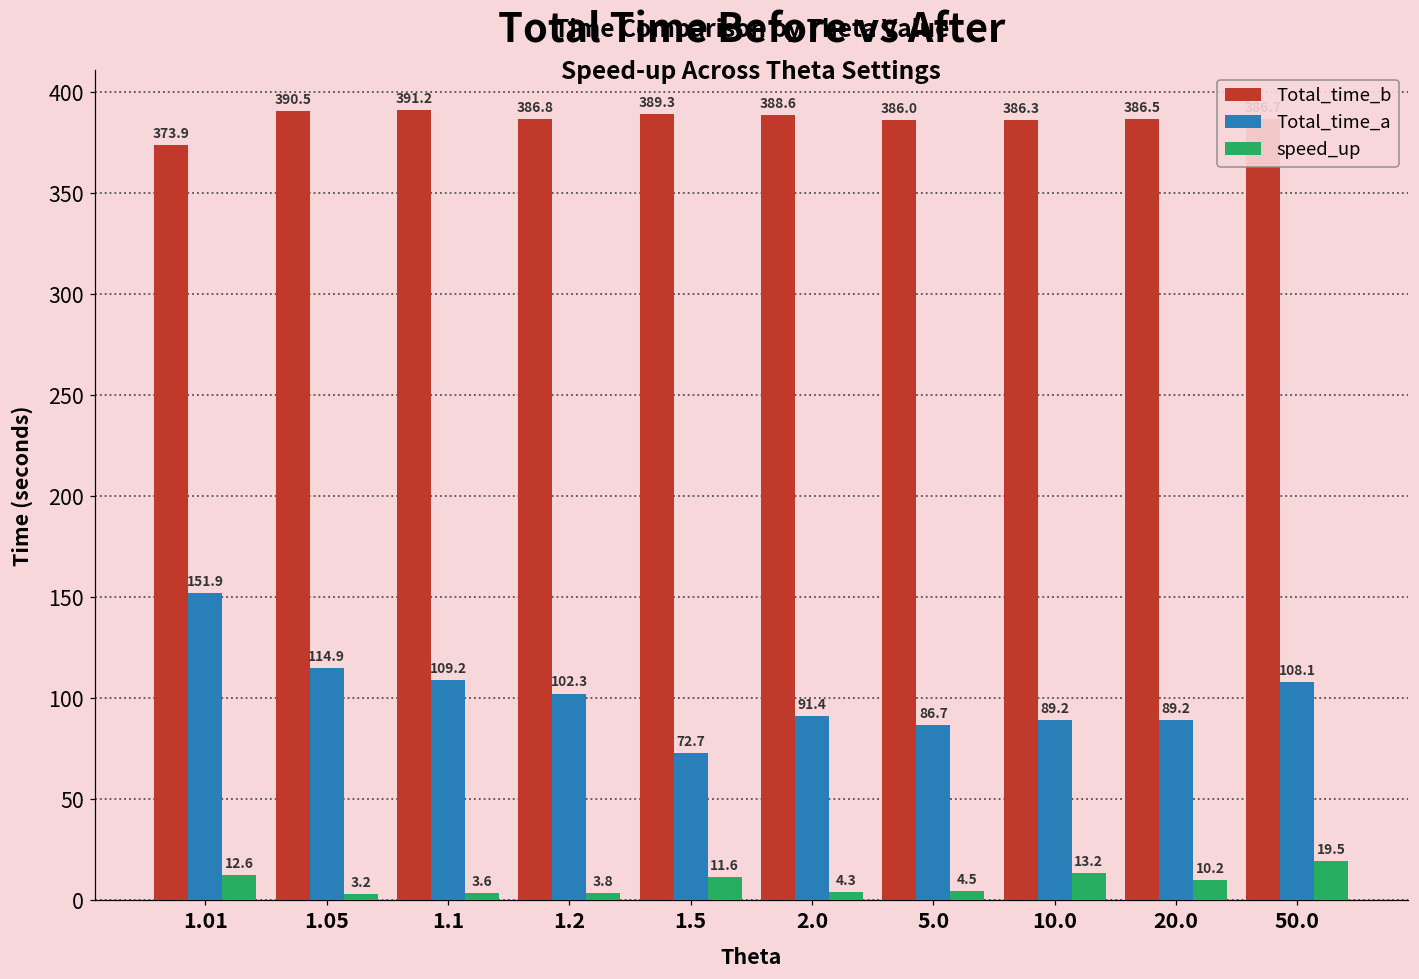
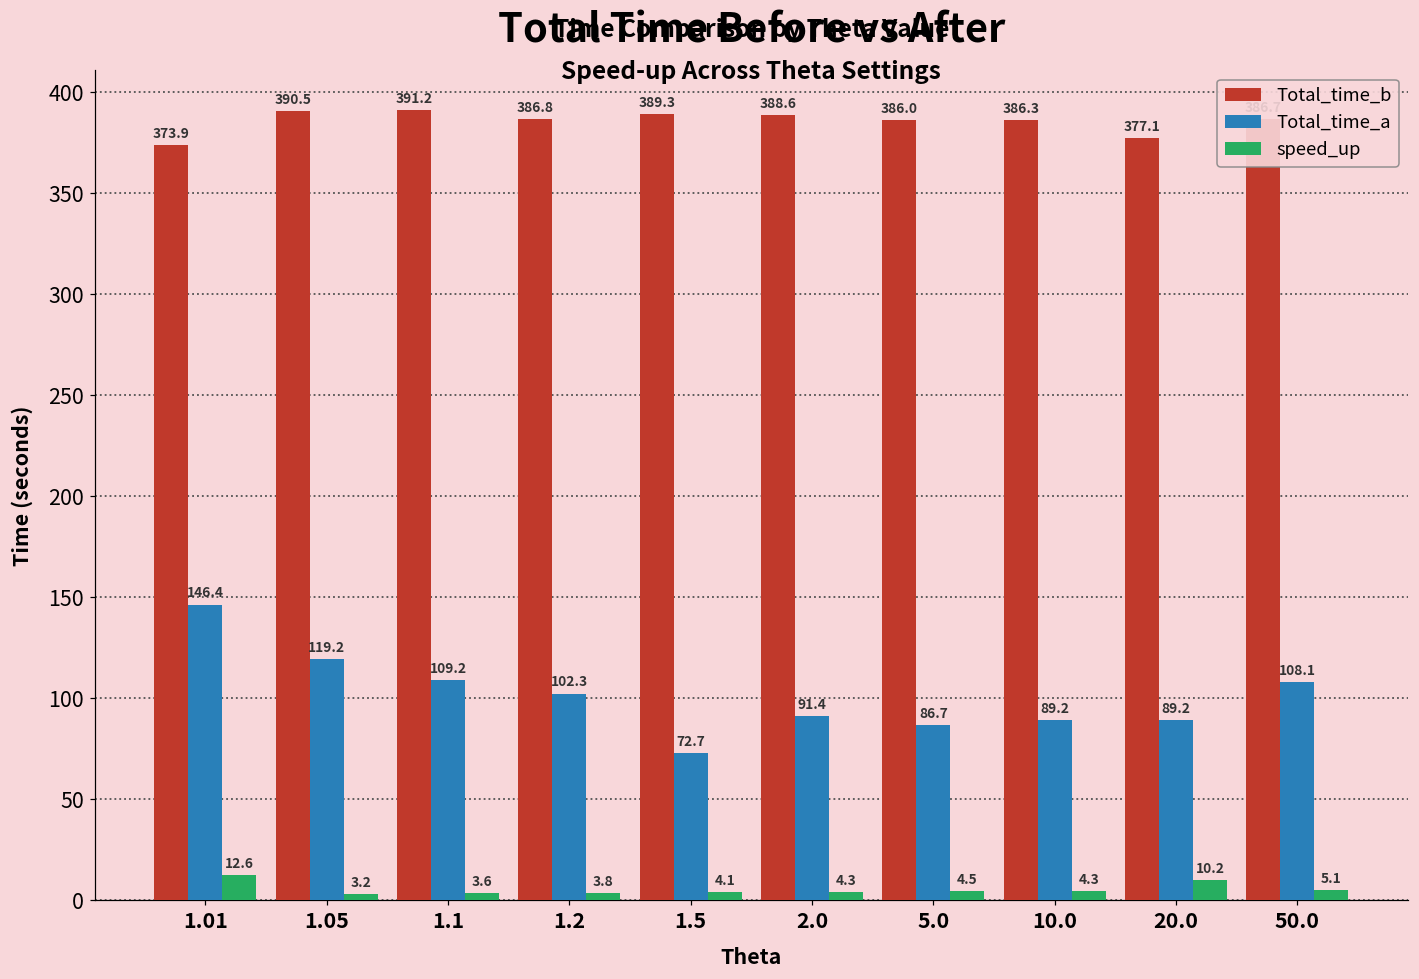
  {
    "Total_time_b": {
      "1.01": 373.9,
      "1.05": 390.5,
      "1.1": 391.2,
      "1.2": 386.8,
      "1.5": 389.3,
      "2.0": 388.6,
      "5.0": 386.0,
      "10.0": 386.3,
-     "20.0": 386.5
+     "20.0": 377.1
    },
    "Total_time_a": {
-     "1.01": 151.9,
-     "1.05": 114.9,
+     "1.01": 146.4,
+     "1.05": 119.2,
      "1.1": 109.2,
      "1.2": 102.3,
      "1.5": 72.7,
      "2.0": 91.4,
      "5.0": 86.7,
      "10.0": 89.2,
      "20.0": 89.2,
      "50.0": 108.1
    },
    "speed_up": {
      "1.01": 12.6,
      "1.05": 3.2,
      "1.1": 3.6,
      "1.2": 3.8,
-     "1.5": 11.6,
+     "1.5": 4.1,
      "2.0": 4.3,
      "5.0": 4.5,
-     "10.0": 13.2,
+     "10.0": 4.3,
      "20.0": 10.2,
-     "50.0": 19.5
+     "50.0": 5.1
    }
  }
